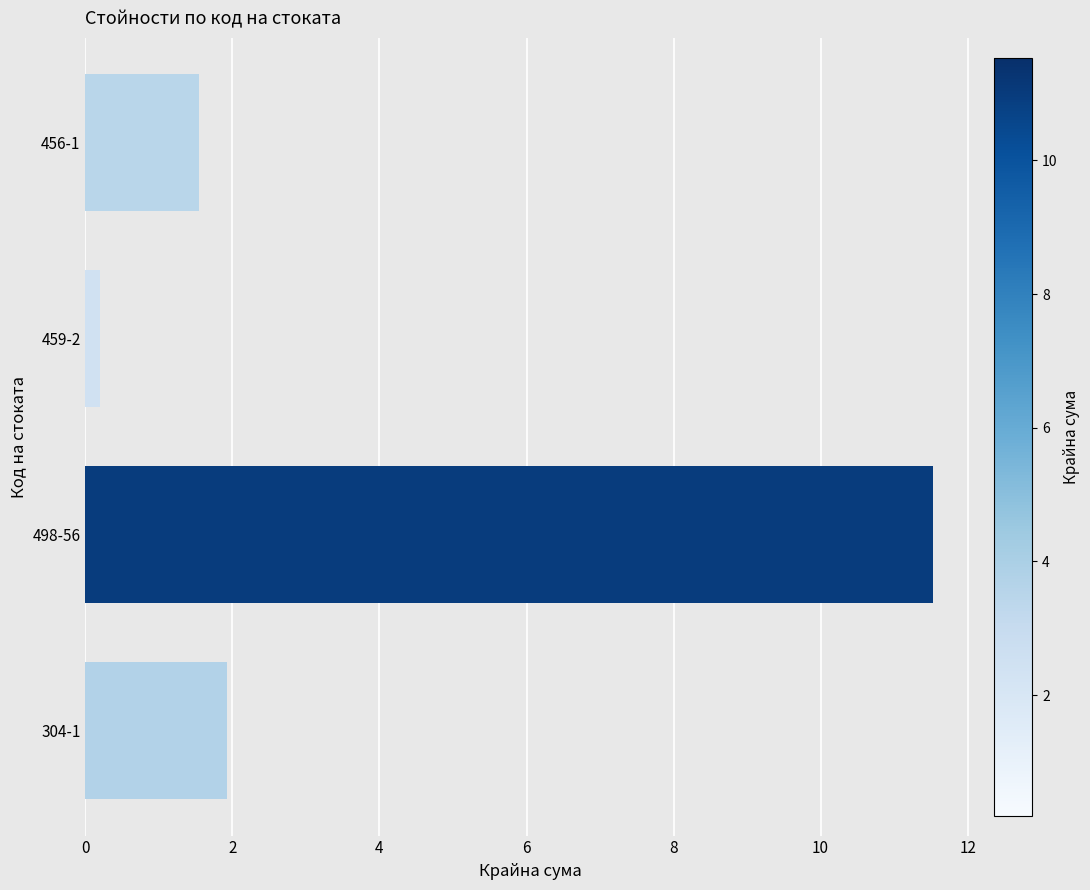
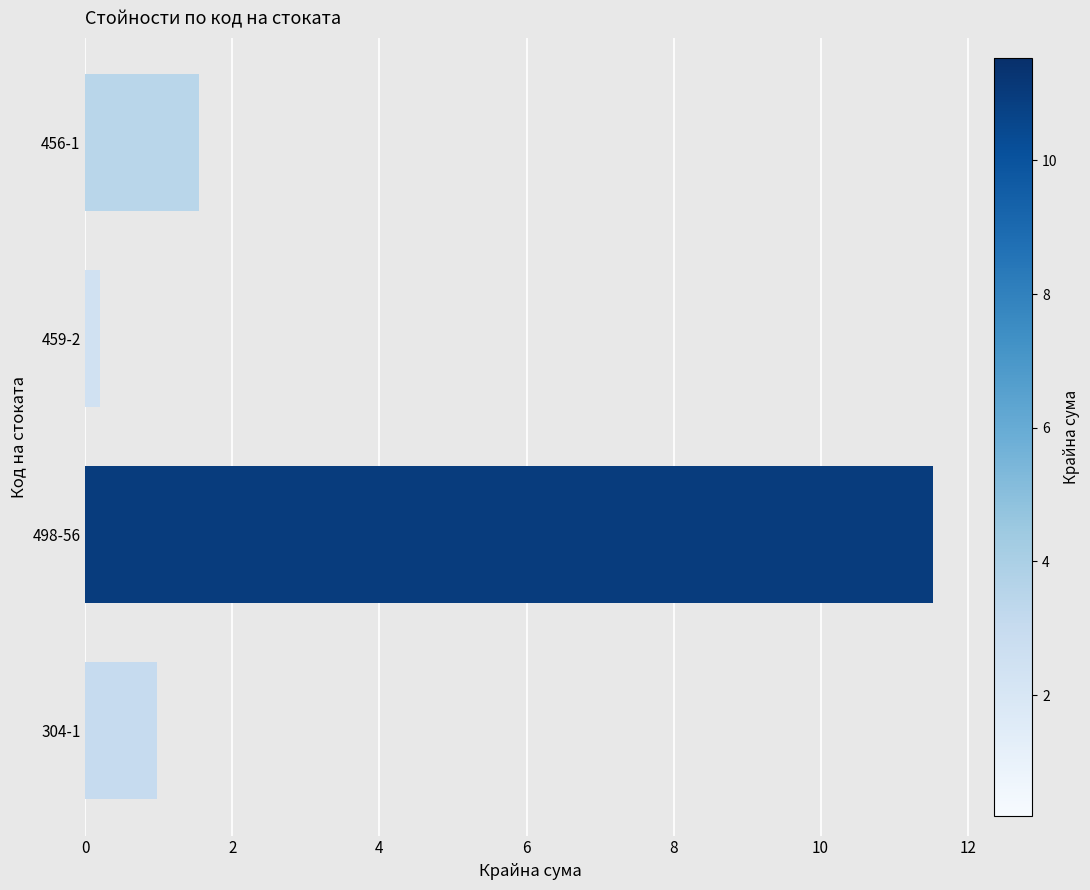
  {
    "456-1": 1.6,
    "459-2": 0.2,
    "498-56": 11.5,
-   "304-1": 1.9
+   "304-1": 1.0
  }
